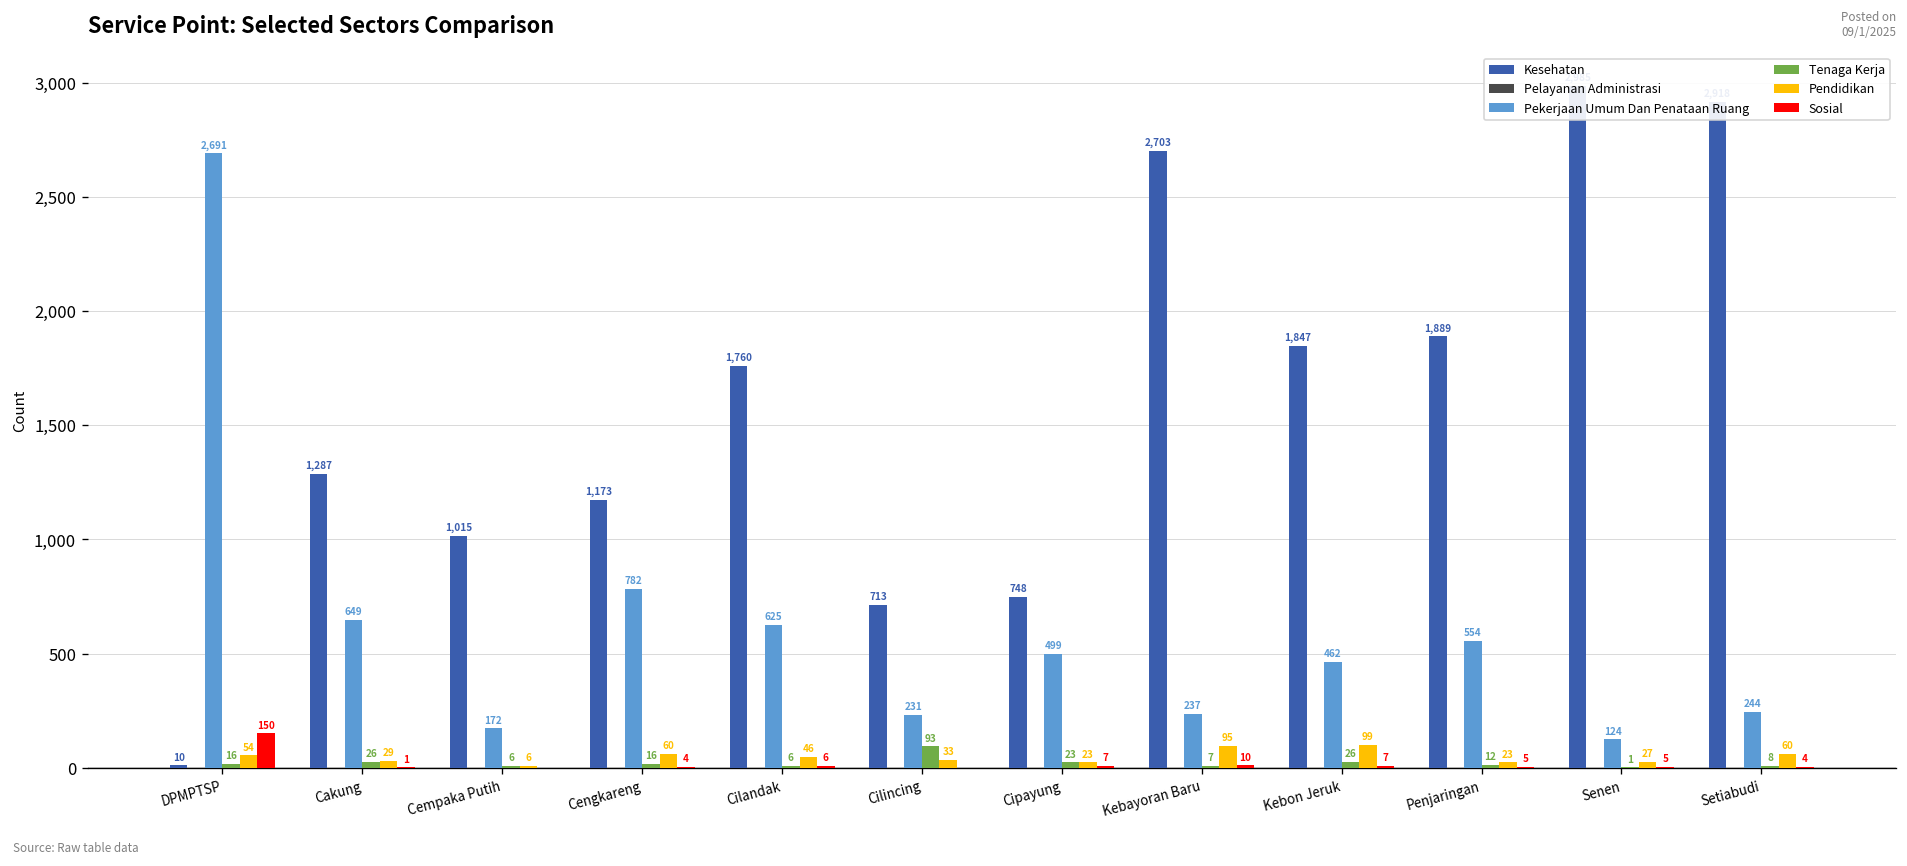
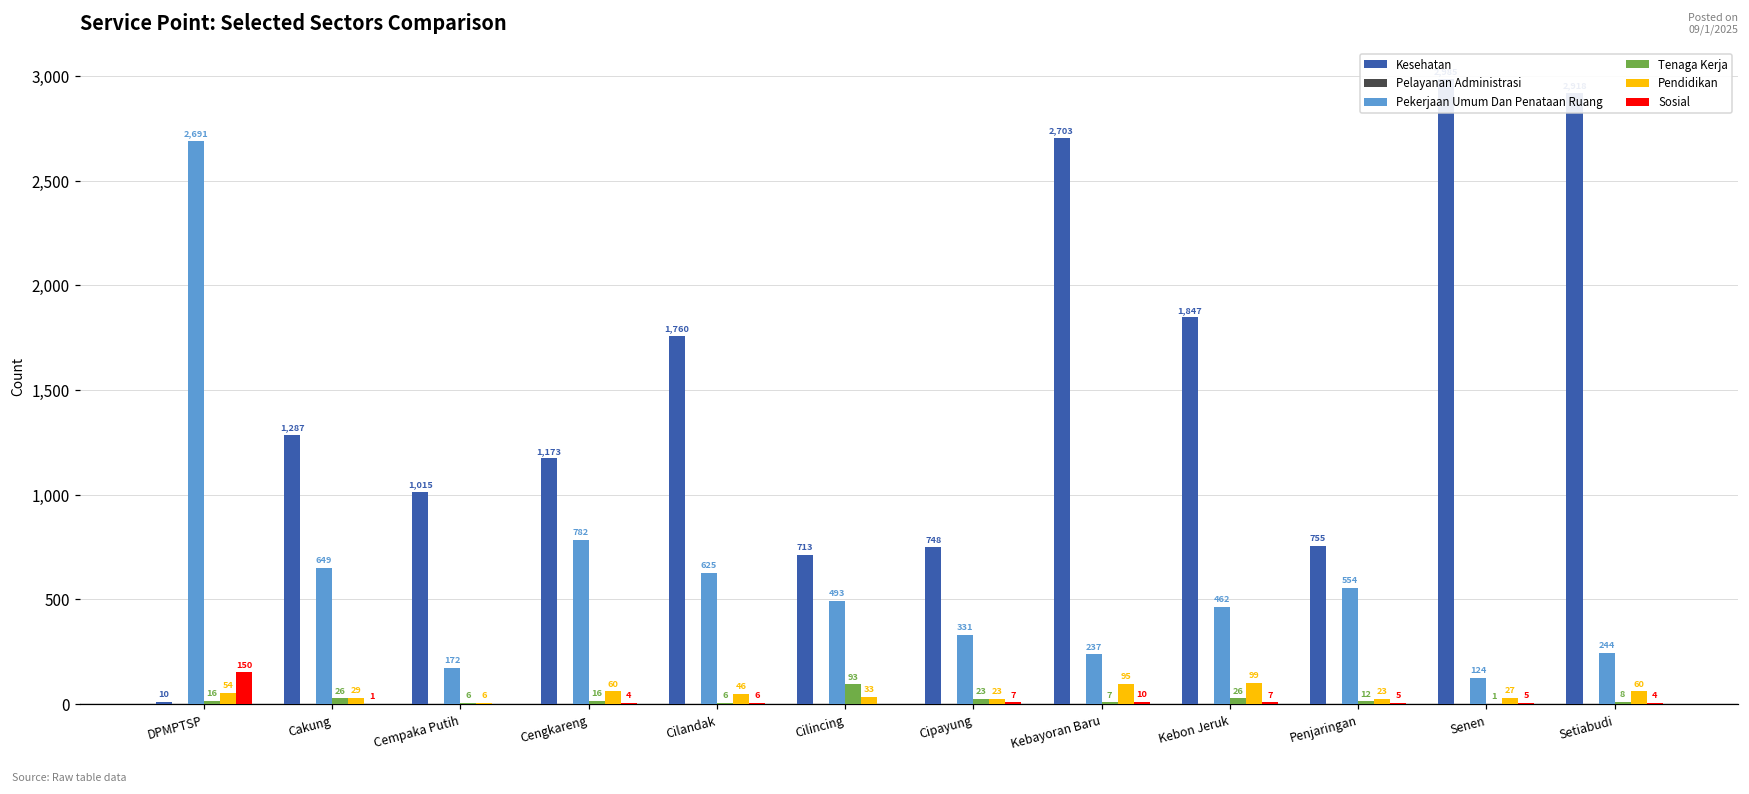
  {
    "Kesehatan": {
      "DPMPTSP": "10",
      "Cakung": "1,287",
      "Cempaka Putih": "1,015",
      "Cengkareng": "1,173",
      "Cilandak": "1,760",
      "Cilincing": "713",
      "Cipayung": "748",
      "Kebayoran Baru": "2,703",
      "Kebon Jeruk": "1,847",
-     "Penjaringan": "1,889"
+     "Penjaringan": "755"
    },
    "Pelayanan Administrasi": {
      "DPMPTSP": "0",
      "Cakung": "0",
      "Cempaka Putih": "0",
      "Cengkareng": "0",
      "Cilandak": "0",
      "Cilincing": "0",
      "Cipayung": "0",
      "Kebayoran Baru": "0",
      "Kebon Jeruk": "0",
      "Penjaringan": "0",
      "Senen": "0",
      "Setiabudi": "0"
    },
    "Pekerjaan Umum Dan Penataan Ruang": {
      "DPMPTSP": "2,691",
      "Cakung": "649",
      "Cempaka Putih": "172",
      "Cengkareng": "782",
      "Cilandak": "625",
-     "Cilincing": "231",
-     "Cipayung": "499",
+     "Cilincing": "493",
+     "Cipayung": "331",
      "Kebayoran Baru": "237",
      "Kebon Jeruk": "462",
      "Penjaringan": "554",
      "Senen": "124",
      "Setiabudi": "244"
    },
    "Tenaga Kerja": {
      "DPMPTSP": "16",
      "Cakung": "26",
      "Cempaka Putih": "6",
      "Cengkareng": "16",
      "Cilandak": "6",
      "Cilincing": "93",
      "Cipayung": "23",
      "Kebayoran Baru": "7",
      "Kebon Jeruk": "26",
      "Penjaringan": "12",
      "Senen": "1",
      "Setiabudi": "8"
    },
    "Pendidikan": {
      "DPMPTSP": "54",
      "Cakung": "29",
      "Cempaka Putih": "6",
      "Cengkareng": "60",
      "Cilandak": "46",
      "Cilincing": "33",
      "Cipayung": "23",
      "Kebayoran Baru": "95",
      "Kebon Jeruk": "99",
      "Penjaringan": "23",
      "Senen": "27",
      "Setiabudi": "60"
    },
    "Sosial": {
      "DPMPTSP": "150",
      "Cakung": "1",
      "Cengkareng": "4",
      "Cilandak": "6",
      "Cipayung": "7",
      "Kebayoran Baru": "10",
      "Kebon Jeruk": "7",
      "Penjaringan": "5",
      "Senen": "5",
      "Setiabudi": "4"
    }
  }
